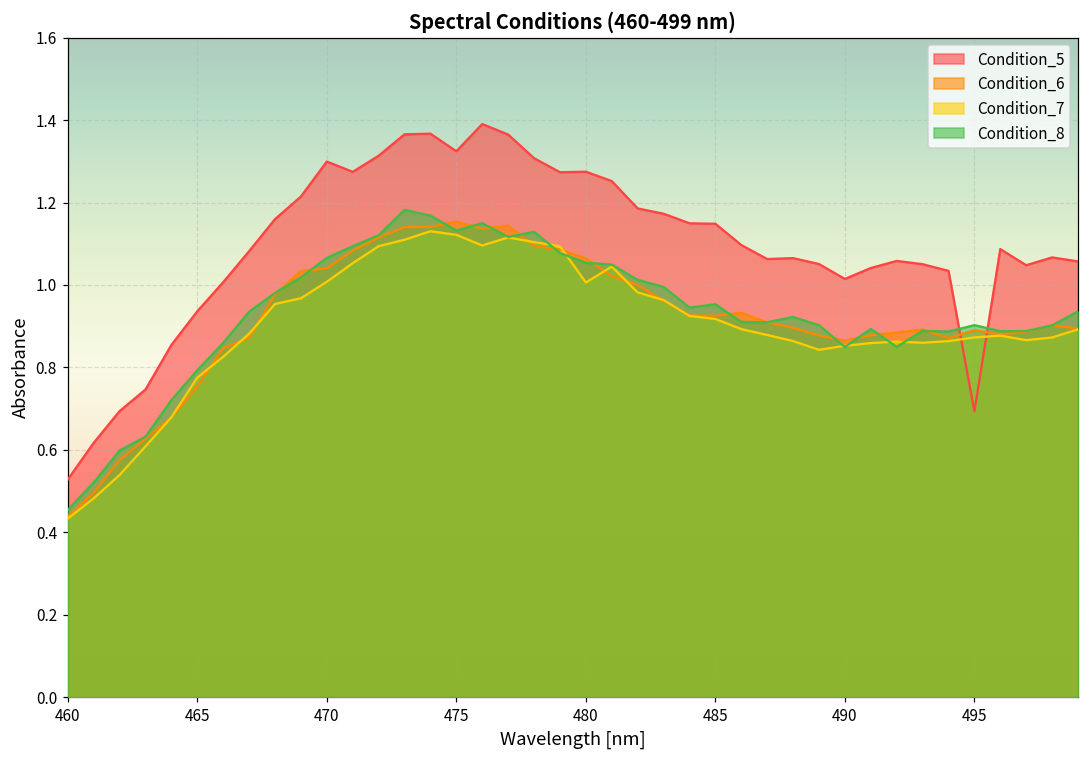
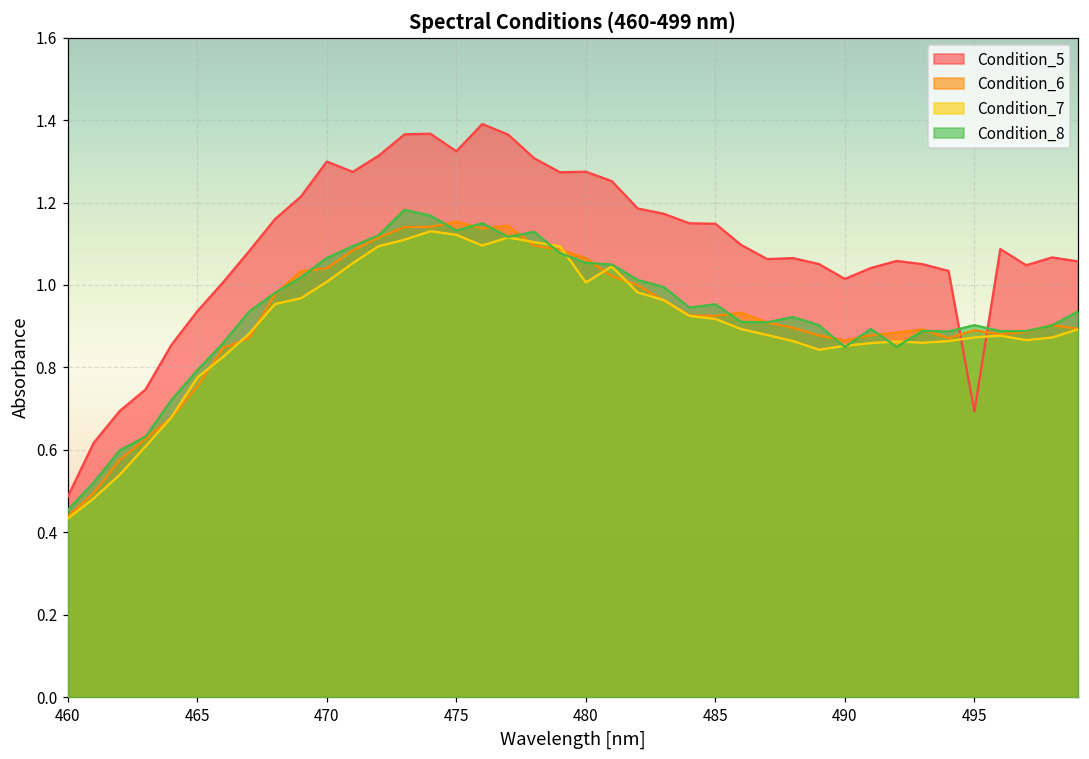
  {
    "Condition_5": {
-     "460": 0.53,
+     "460": 0.49,
      "465": 0.94,
      "470": 1.30,
      "475": 1.32,
      "480": 1.27,
      "485": 1.15,
      "490": 1.01,
      "495": 0.69
    },
    "Condition_6": {
      "465": 0.75,
      "470": 1.04,
      "475": 1.15,
      "480": 1.06,
      "485": 0.93,
      "490": 0.87,
      "495": 0.89
    },
    "Condition_7": {
      "465": 0.78,
      "470": 1.01,
      "475": 1.12,
      "480": 1.01,
      "485": 0.92,
      "495": 0.87
    },
    "Condition_8": {
      "460": 0.45,
      "465": 0.79,
      "470": 1.07,
      "475": 1.13,
      "480": 1.05,
      "485": 0.95,
      "495": 0.90
    }
  }
